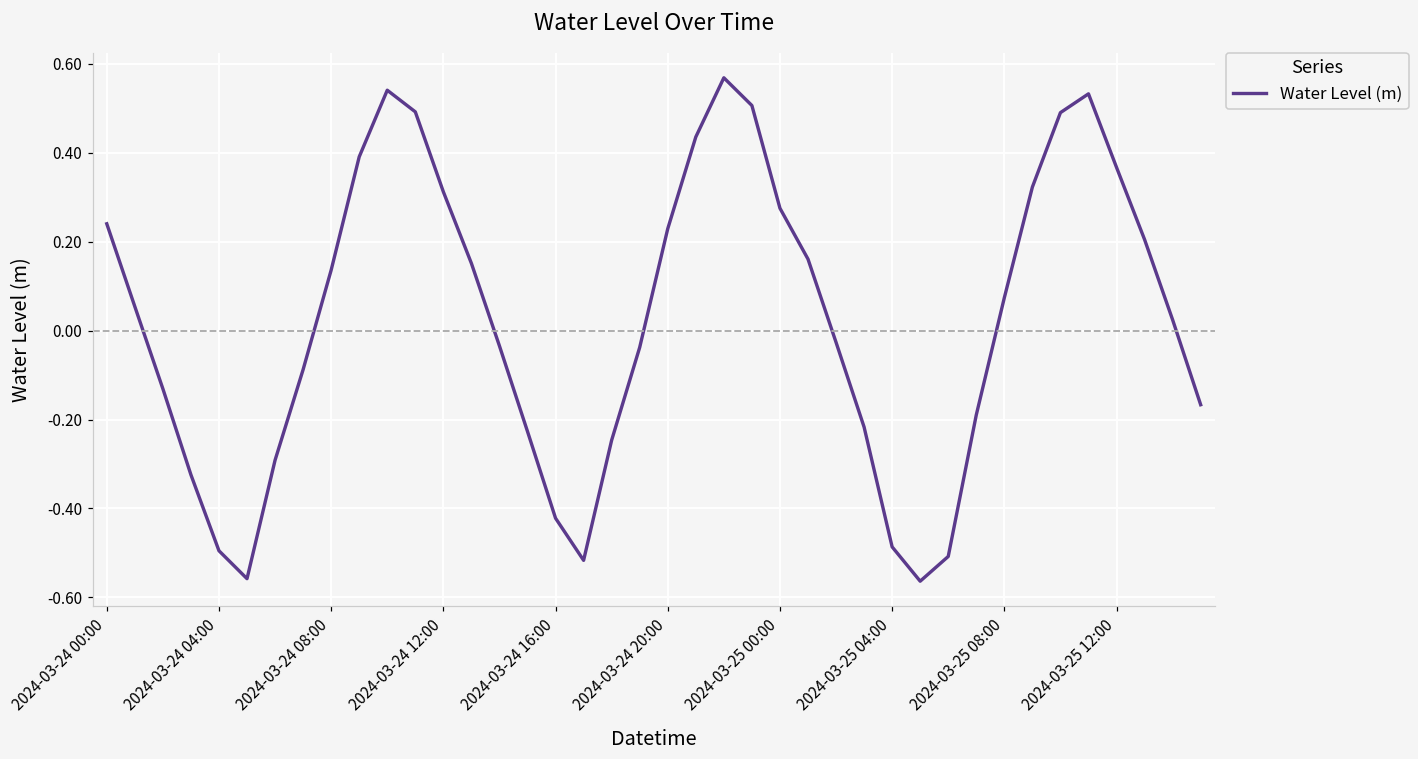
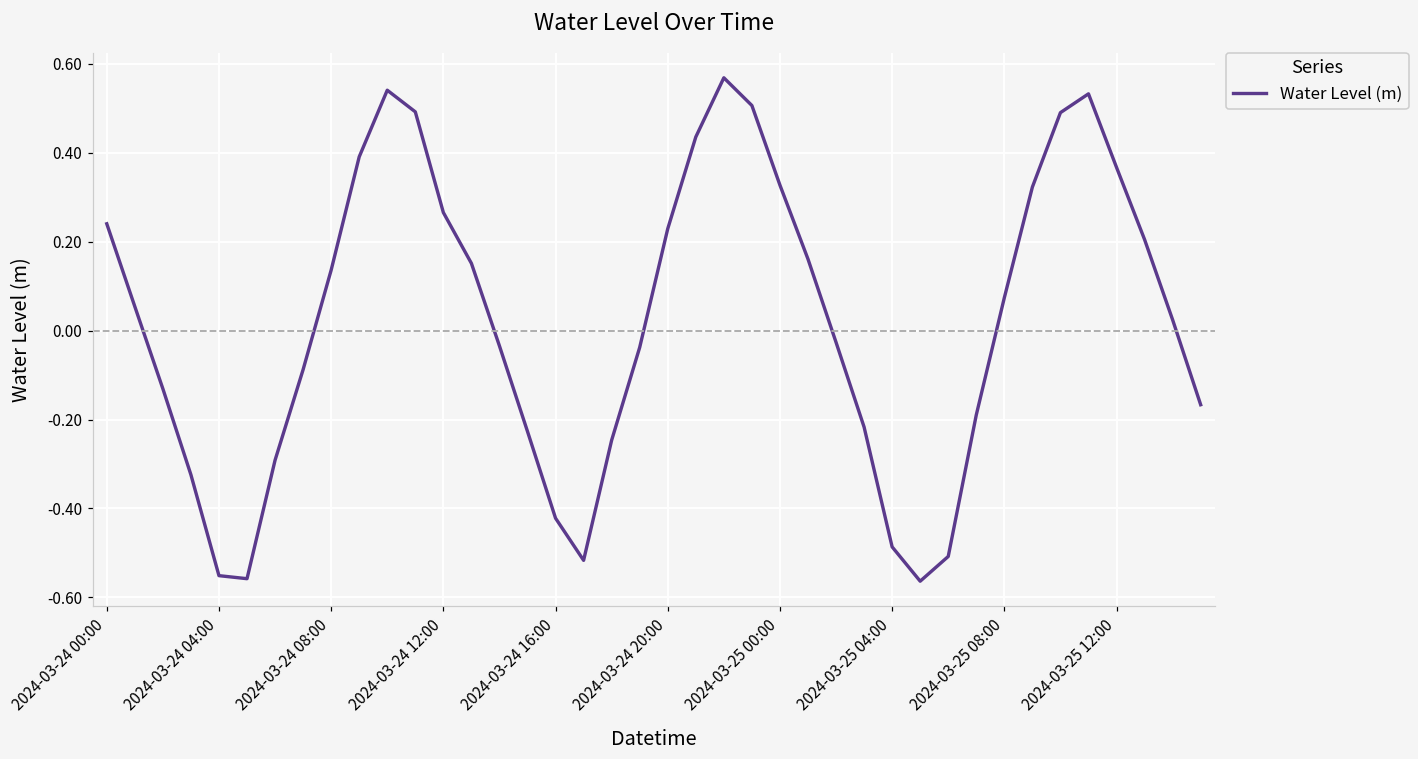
  {
    "2024-03-24 00:00": 0.24,
-   "2024-03-24 04:00": -0.50,
+   "2024-03-24 04:00": -0.55,
    "2024-03-24 08:00": 0.14,
-   "2024-03-24 12:00": 0.31,
+   "2024-03-24 12:00": 0.27,
    "2024-03-24 16:00": -0.42,
    "2024-03-24 20:00": 0.23,
-   "2024-03-25 00:00": 0.28,
+   "2024-03-25 00:00": 0.33,
    "2024-03-25 04:00": -0.49,
    "2024-03-25 08:00": 0.07,
    "2024-03-25 12:00": 0.37
  }
